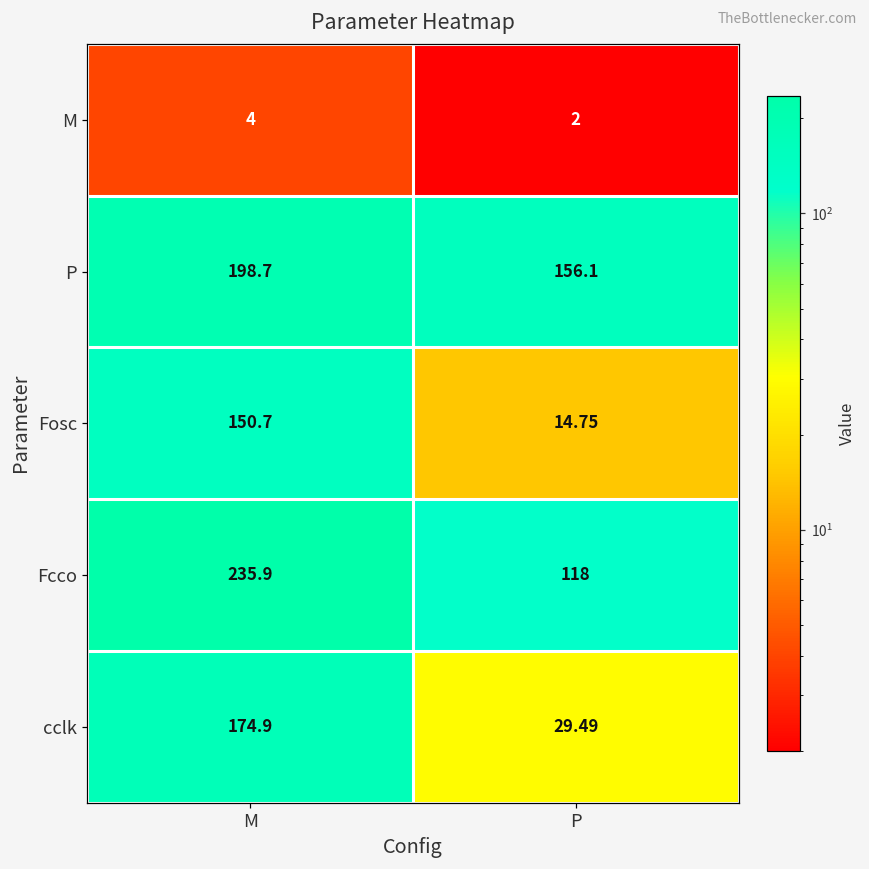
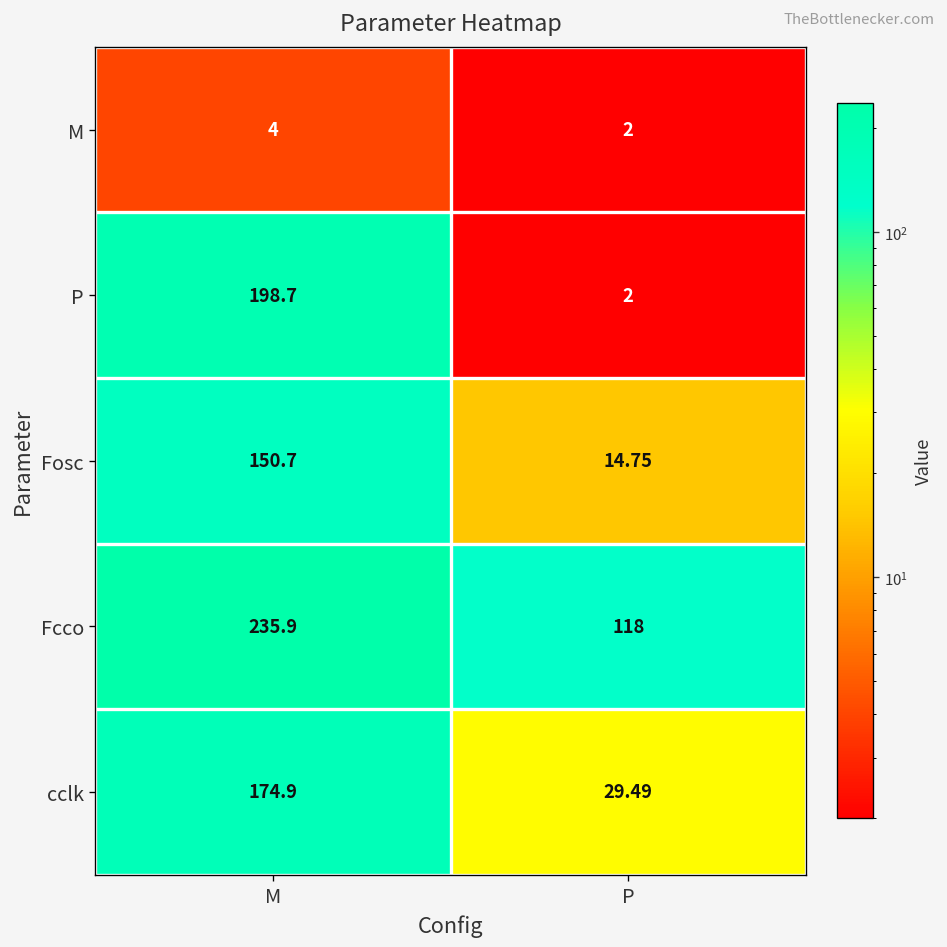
  {
    "M": {
      "M": 4,
      "P": 2
    },
    "P": {
      "M": 198.7,
-     "P": 156.1
+     "P": 2
    },
    "Fosc": {
      "M": 150.7,
      "P": 14.75
    },
    "Fcco": {
      "M": 235.9,
      "P": 118
    },
    "cclk": {
      "M": 174.9,
      "P": 29.49
    }
  }
